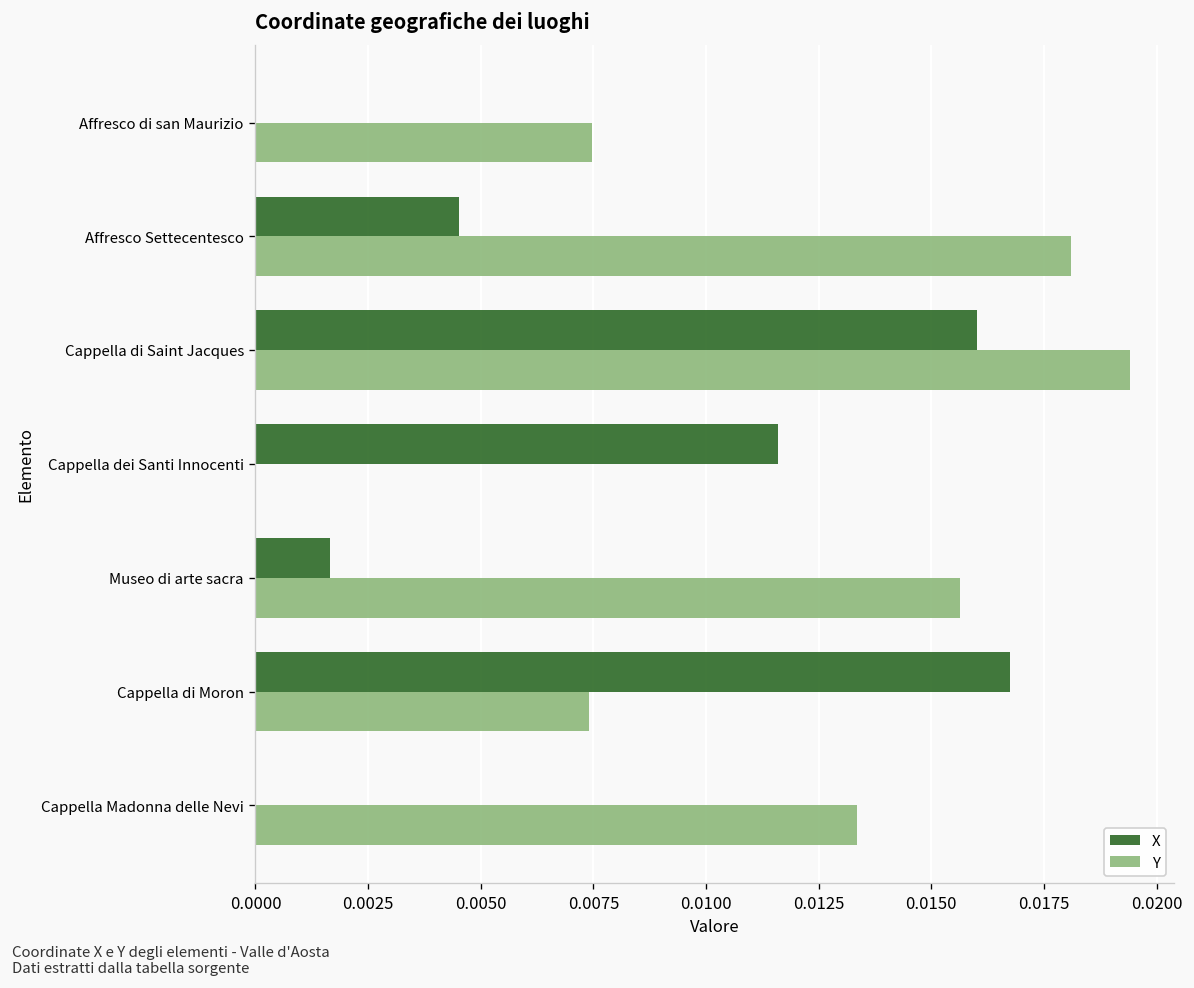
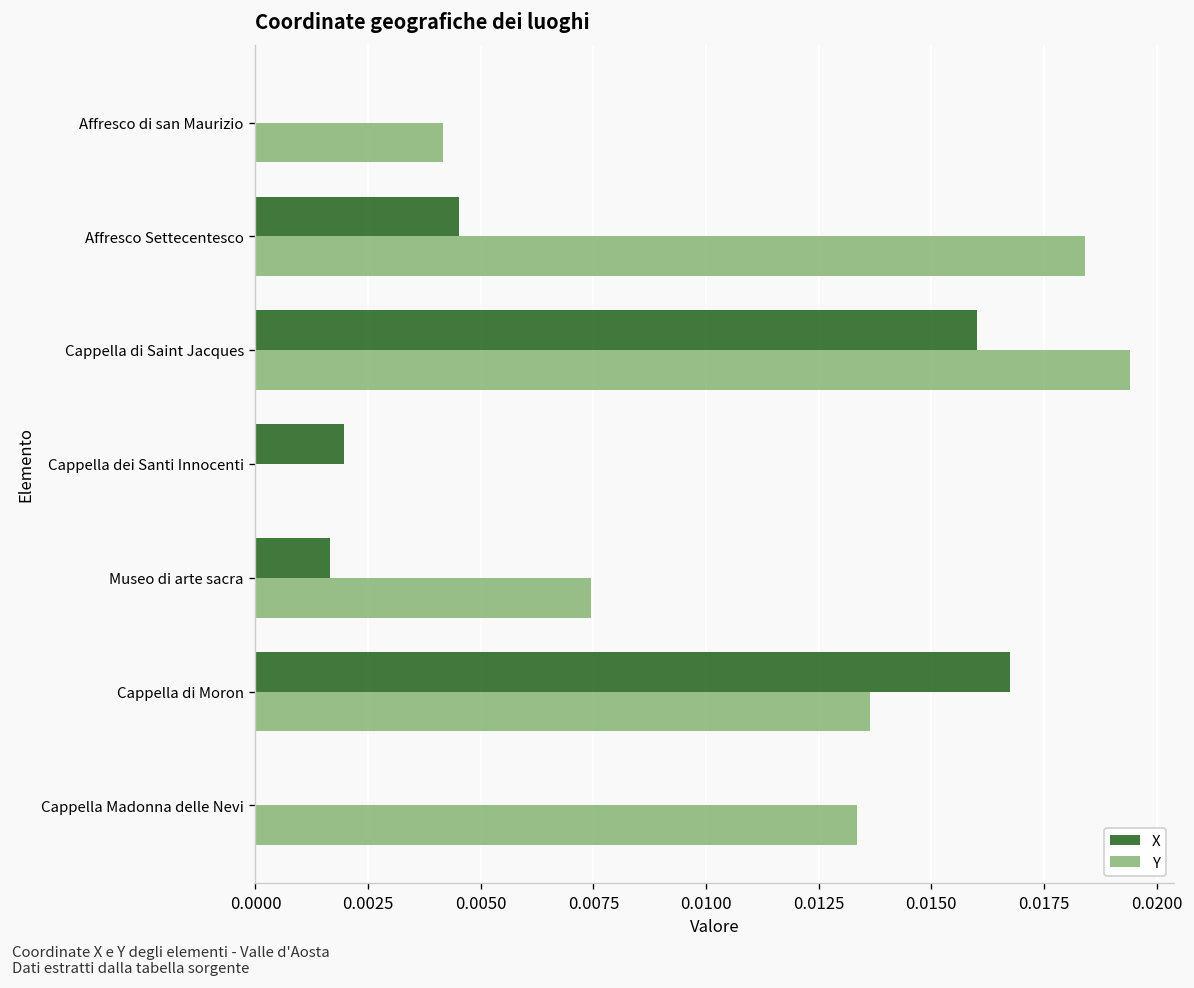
  {
    "X": {
      "Affresco Settecentesco": 0.0045,
      "Cappella di Saint Jacques": 0.0160,
-     "Cappella dei Santi Innocenti": 0.0116,
+     "Cappella dei Santi Innocenti": 0.0020,
      "Museo di arte sacra": 0.0017,
      "Cappella di Moron": 0.0167,
      "Cappella Madonna delle Nevi": 0.0000
    },
    "Y": {
-     "Affresco di san Maurizio": 0.0075,
-     "Affresco Settecentesco": 0.0181,
+     "Affresco di san Maurizio": 0.0042,
+     "Affresco Settecentesco": 0.0184,
      "Cappella di Saint Jacques": 0.0194,
      "Cappella dei Santi Innocenti": 0.0000,
-     "Museo di arte sacra": 0.0156,
-     "Cappella di Moron": 0.0074,
+     "Museo di arte sacra": 0.0074,
+     "Cappella di Moron": 0.0136,
      "Cappella Madonna delle Nevi": 0.0133
    }
  }
